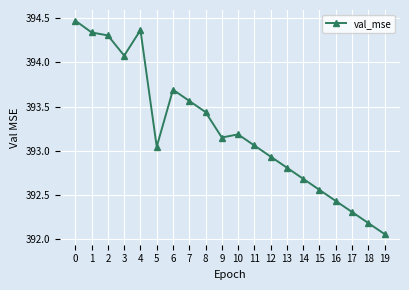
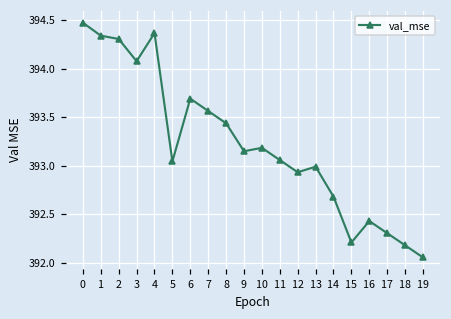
  {
    "0": 394.5,
    "1": 394.3,
    "2": 394.3,
    "3": 394.1,
    "4": 394.4,
    "5": 393.0,
    "6": 393.7,
    "7": 393.6,
    "8": 393.4,
    "9": 393.2,
    "10": 393.2,
    "11": 393.1,
    "12": 392.9,
-   "13": 392.8,
+   "13": 393.0,
    "14": 392.7,
-   "15": 392.6,
+   "15": 392.2,
    "16": 392.4,
    "17": 392.3,
    "18": 392.2,
    "19": 392.1
  }
